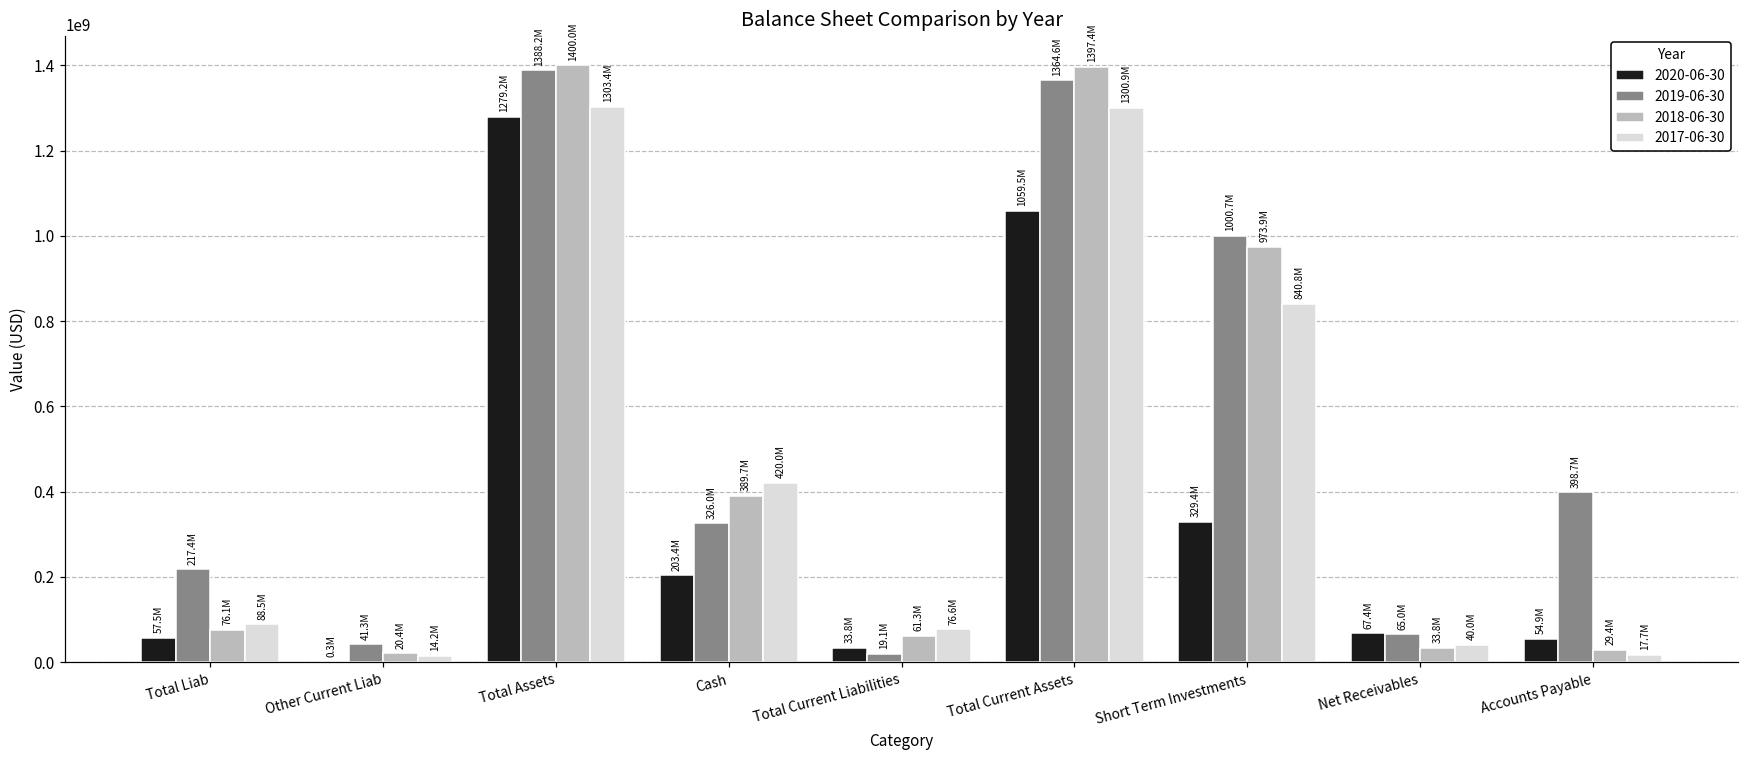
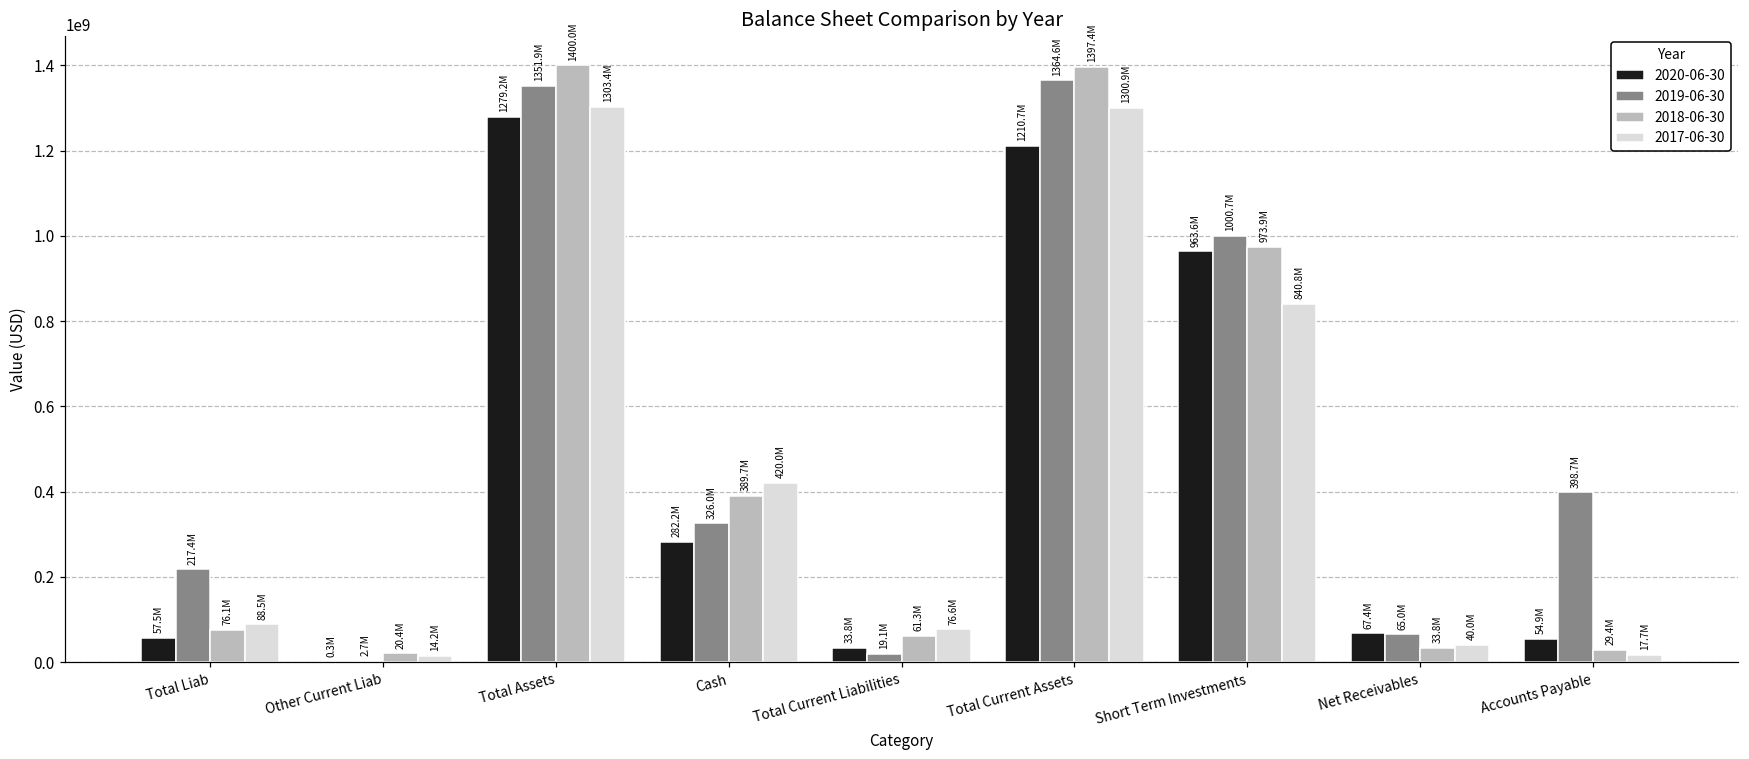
  {
    "2020-06-30": {
      "Total Liab": "57.5M",
      "Other Current Liab": "0.3M",
      "Total Assets": "1279.2M",
-     "Cash": "203.4M",
+     "Cash": "282.2M",
      "Total Current Liabilities": "33.8M",
-     "Total Current Assets": "1059.5M",
-     "Short Term Investments": "329.4M",
+     "Total Current Assets": "1210.7M",
+     "Short Term Investments": "963.6M",
      "Net Receivables": "67.4M",
      "Accounts Payable": "54.9M"
    },
    "2019-06-30": {
      "Total Liab": "217.4M",
-     "Other Current Liab": "41.3M",
-     "Total Assets": "1388.2M",
+     "Other Current Liab": "2.7M",
+     "Total Assets": "1351.9M",
      "Cash": "326.0M",
      "Total Current Liabilities": "19.1M",
      "Total Current Assets": "1364.6M",
      "Short Term Investments": "1000.7M",
      "Net Receivables": "65.0M",
      "Accounts Payable": "398.7M"
    }
  }
